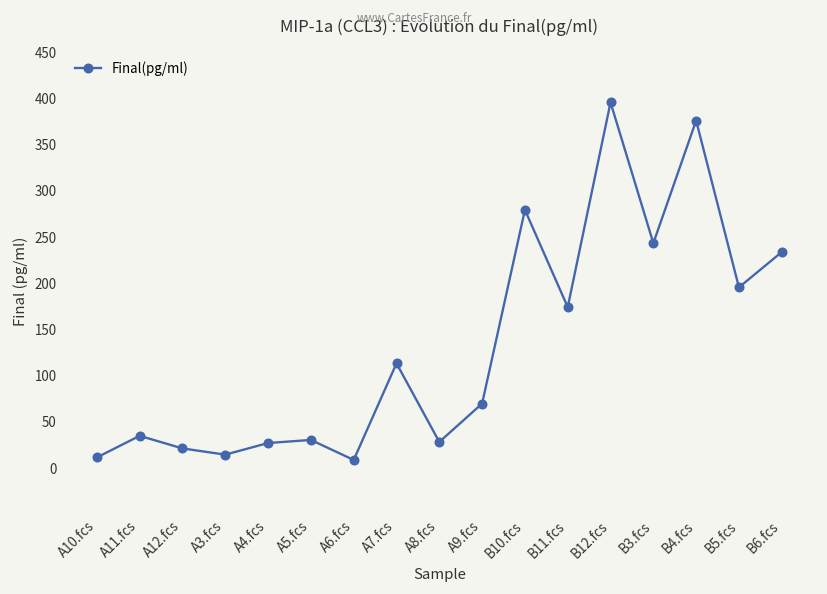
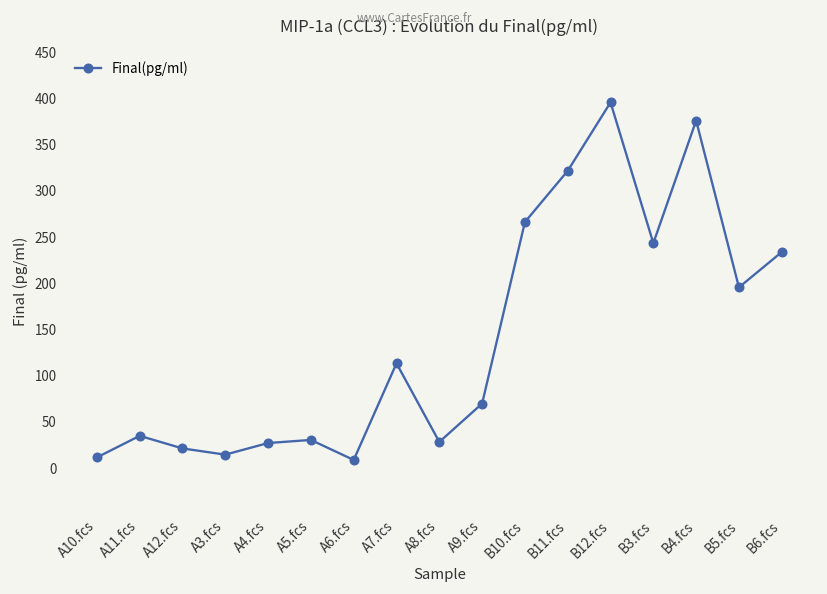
  {
    "A10.fcs": 10,
    "A11.fcs": 30,
    "A12.fcs": 20,
    "A3.fcs": 10,
    "A4.fcs": 30,
    "A5.fcs": 30,
    "A6.fcs": 10,
    "A7.fcs": 110,
    "A8.fcs": 30,
    "A9.fcs": 70,
-   "B10.fcs": 280,
-   "B11.fcs": 170,
+   "B10.fcs": 270,
+   "B11.fcs": 320,
    "B12.fcs": 400,
    "B3.fcs": 240,
    "B4.fcs": 380,
    "B5.fcs": 200,
    "B6.fcs": 230
  }
